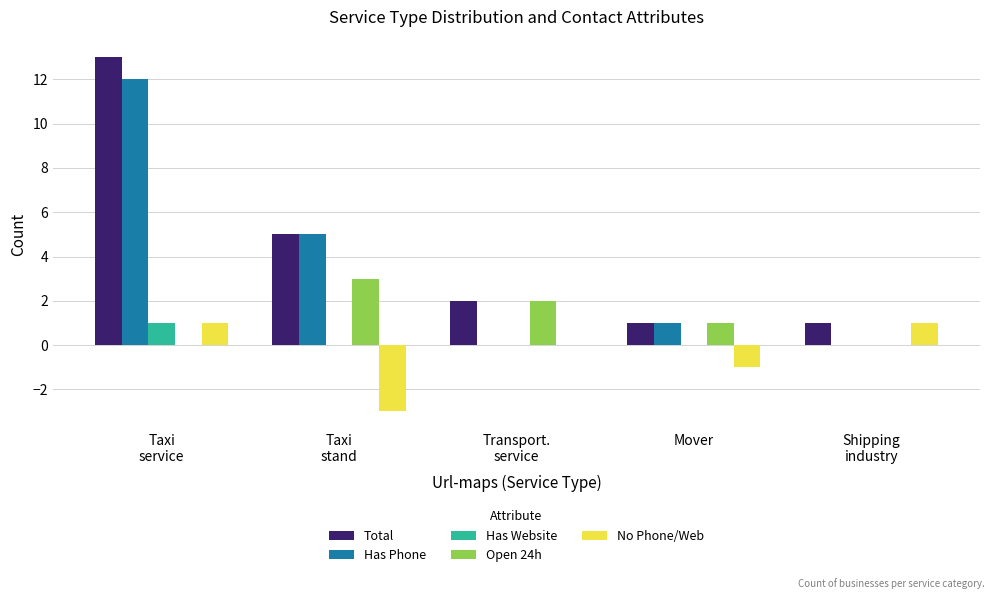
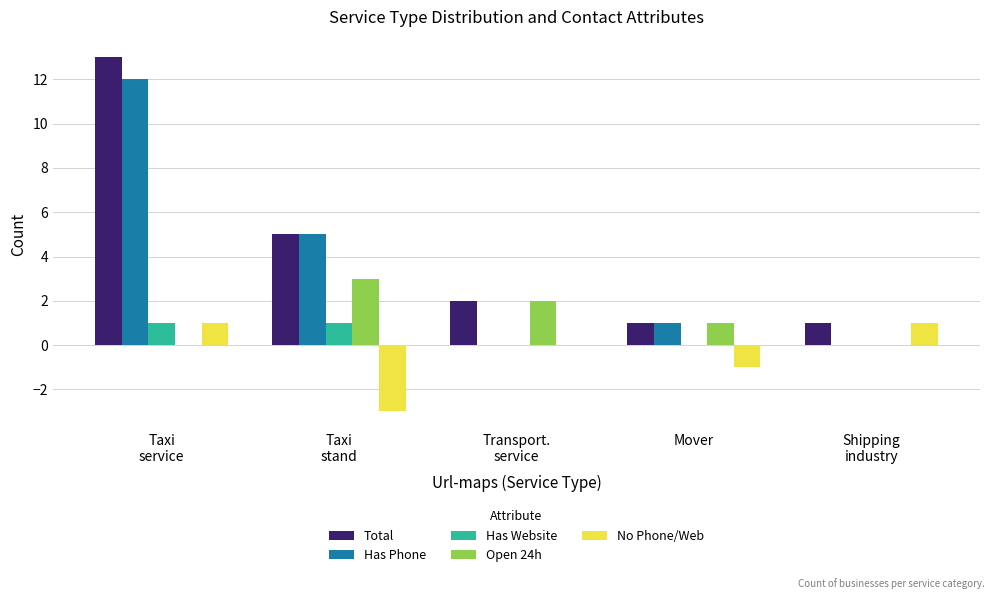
  {
    "Total": {
      "Taxi service": 13,
      "Taxi stand": 5,
      "Transport. service": 2,
      "Mover": 1,
      "Shipping industry": 1
    },
    "Has Phone": {
      "Taxi service": 12,
      "Taxi stand": 5,
      "Transport. service": 0,
      "Mover": 1,
      "Shipping industry": 0
    },
    "Has Website": {
      "Taxi service": 1,
-     "Taxi stand": 0,
+     "Taxi stand": 1,
      "Transport. service": 0,
      "Mover": 0,
      "Shipping industry": 0
    },
    "Open 24h": {
      "Taxi service": 0,
      "Taxi stand": 3,
      "Transport. service": 2,
      "Mover": 1,
      "Shipping industry": 0
    },
    "No Phone/Web": {
      "Taxi service": 1,
      "Taxi stand": -3,
      "Transport. service": 0,
      "Mover": -1,
      "Shipping industry": 1
    }
  }
